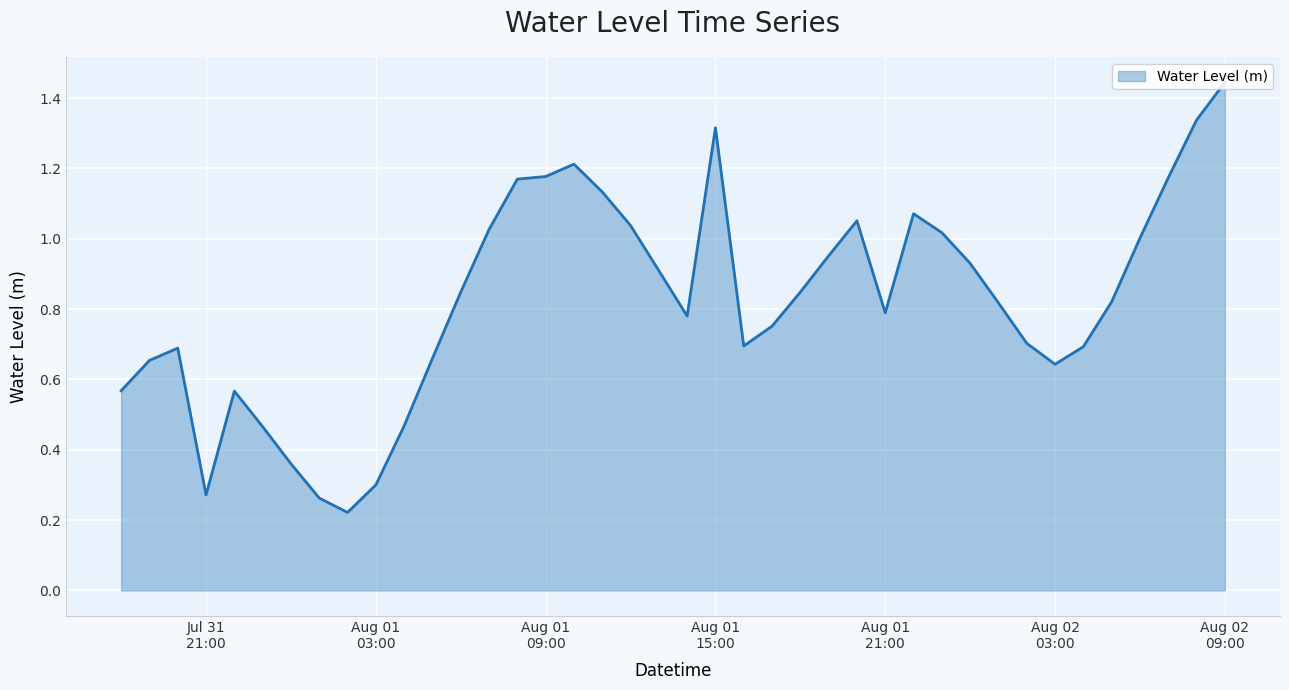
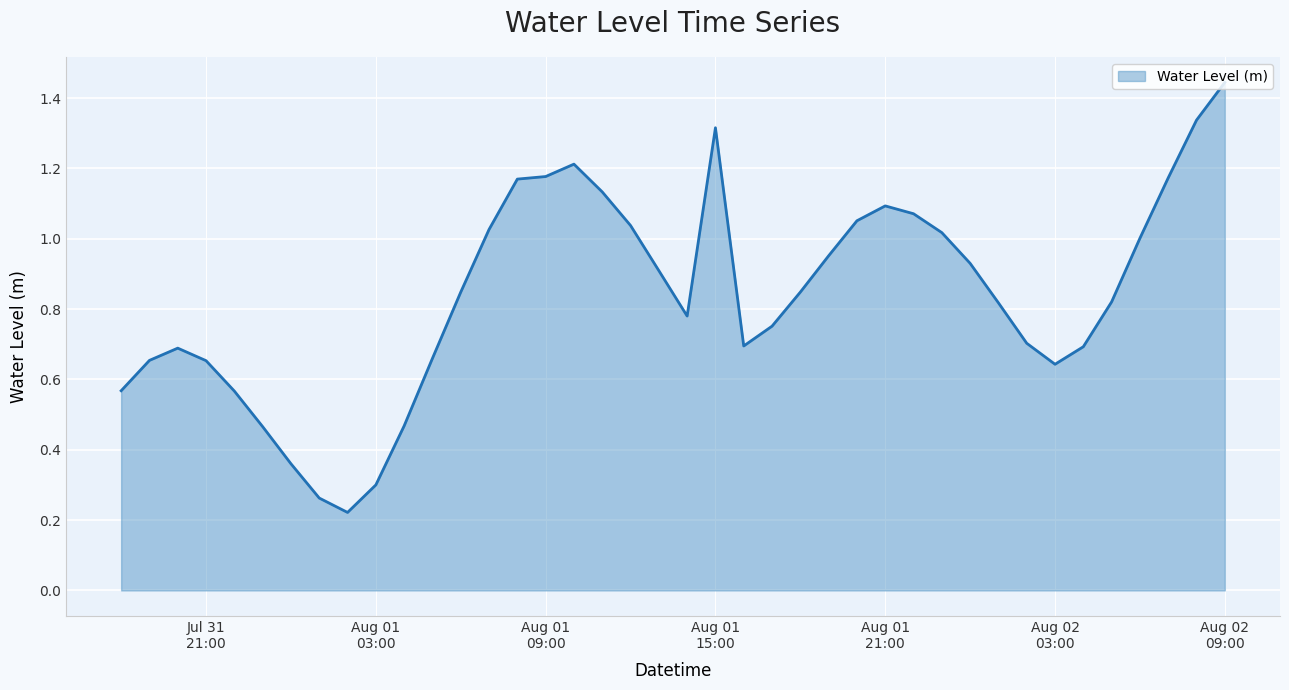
  {
-   "Jul 31 21:00": 0.27,
+   "Jul 31 21:00": 0.65,
    "Aug 01 03:00": 0.30,
    "Aug 01 09:00": 1.18,
    "Aug 01 15:00": 1.32,
-   "Aug 01 21:00": 0.79,
+   "Aug 01 21:00": 1.09,
    "Aug 02 03:00": 0.64
  }
